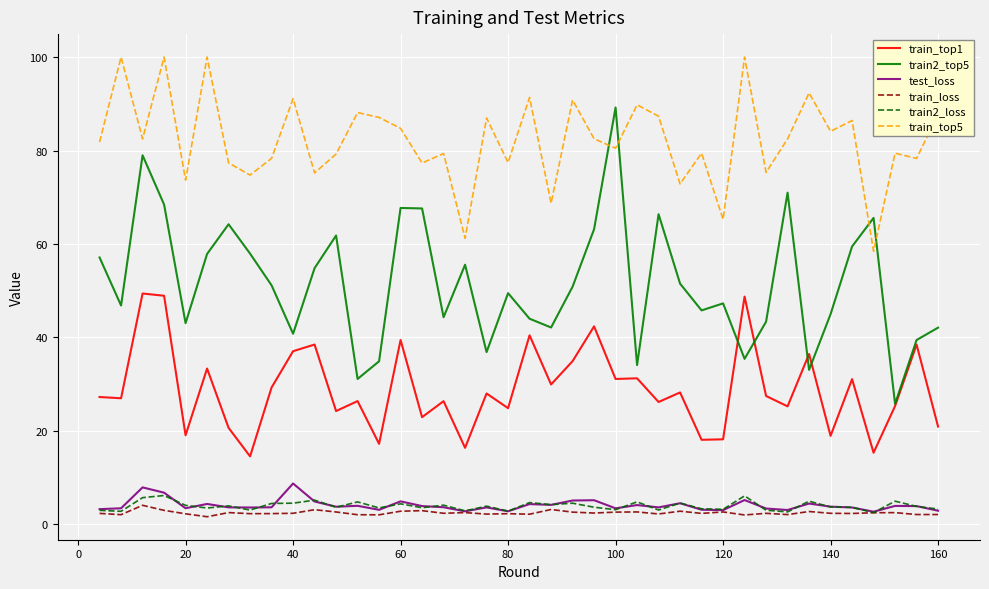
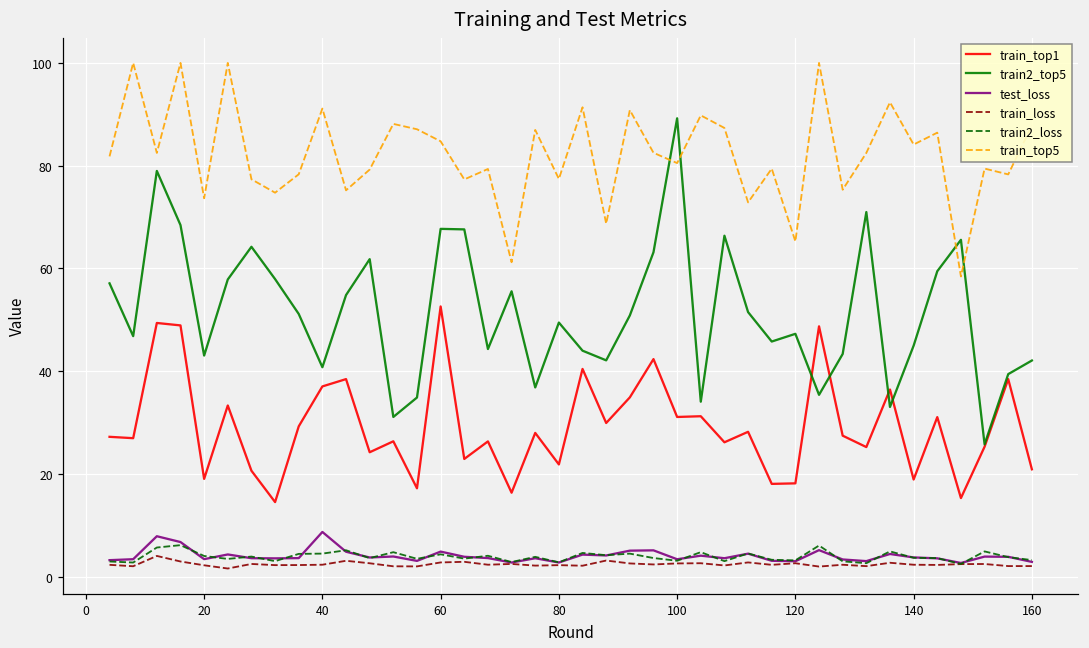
  {
    "train_top1": {
      "20": 19,
      "40": 37,
-     "60": 39,
-     "80": 25,
+     "60": 53,
+     "80": 22,
      "100": 31,
      "120": 18,
      "140": 19,
      "160": 21
    },
    "test_loss": {
      "20": 3,
      "40": 9
    },
    "train_loss": {
      "20": 2,
      "40": 2,
      "60": 3,
      "140": 2,
      "160": 2
    },
    "train_top5": {
      "20": 74,
      "40": 91,
      "60": 85,
      "80": 77,
      "100": 81,
      "120": 65,
      "140": 84
    }
  }
